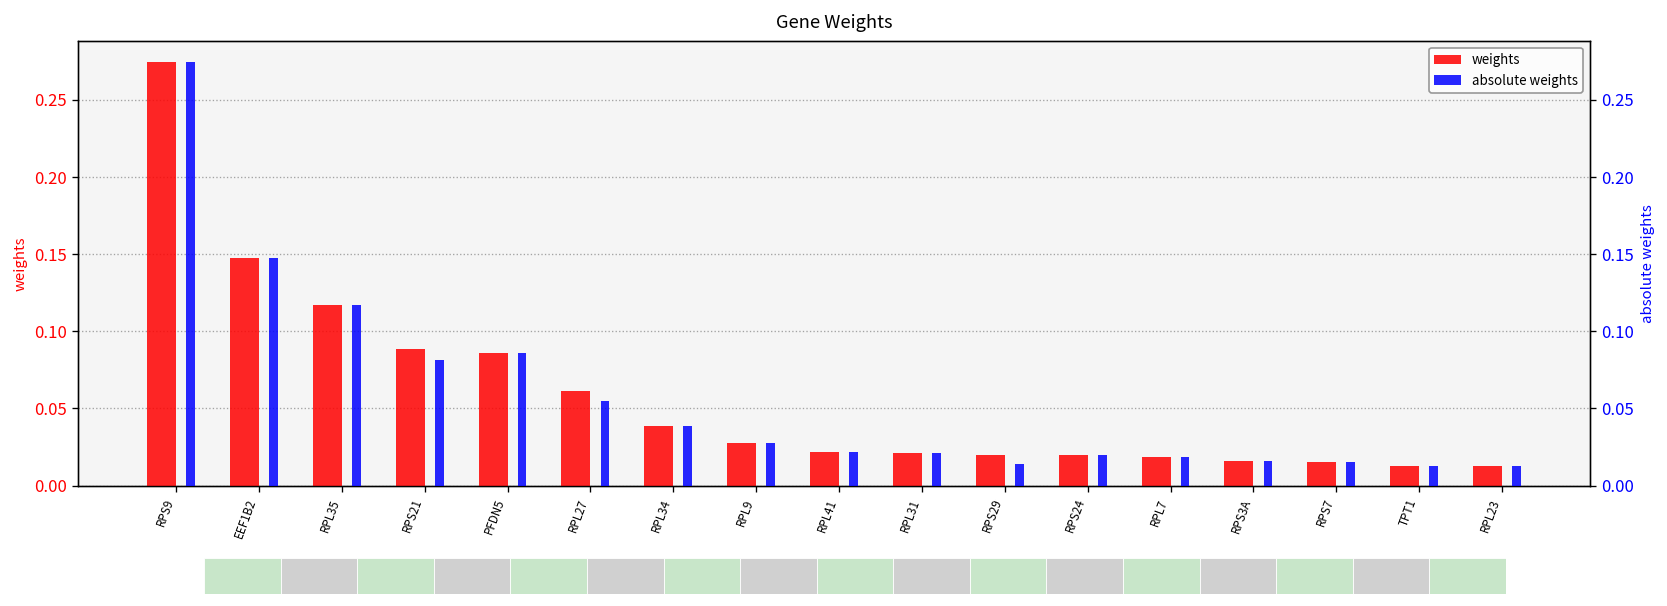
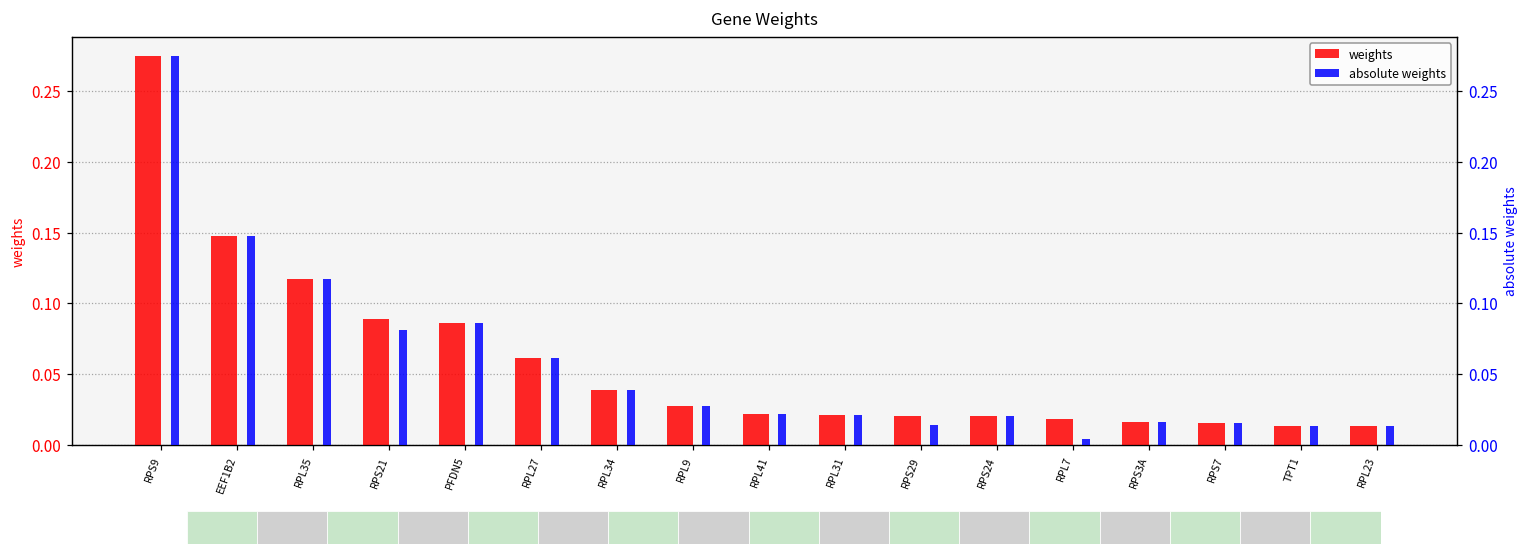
  {
    "Gene Weights": {
      "weights": {
        "RPS9": 0.275,
        "EEF1B2": 0.148,
        "RPL35": 0.117,
        "RPS21": 0.089,
        "PFDN5": 0.086,
        "RPL27": 0.061,
        "RPL34": 0.039,
        "RPL9": 0.028,
        "RPL41": 0.022,
        "RPL31": 0.021,
        "RPS29": 0.020,
        "RPS24": 0.020,
        "RPL7": 0.018,
        "RPS3A": 0.016,
        "RPS7": 0.015,
        "TPT1": 0.013,
        "RPL23": 0.013
      },
      "absolute weights": {
        "RPS9": 0.275,
        "EEF1B2": 0.148,
        "RPL35": 0.117,
        "RPS21": 0.081,
        "PFDN5": 0.086,
-       "RPL27": 0.055,
+       "RPL27": 0.061,
        "RPL34": 0.039,
        "RPL9": 0.028,
        "RPL41": 0.022,
        "RPL31": 0.021,
        "RPS29": 0.014,
        "RPS24": 0.020,
-       "RPL7": 0.018,
+       "RPL7": 0.004,
        "RPS3A": 0.016,
        "RPS7": 0.015,
        "TPT1": 0.013,
        "RPL23": 0.013
      }
    }
  }
